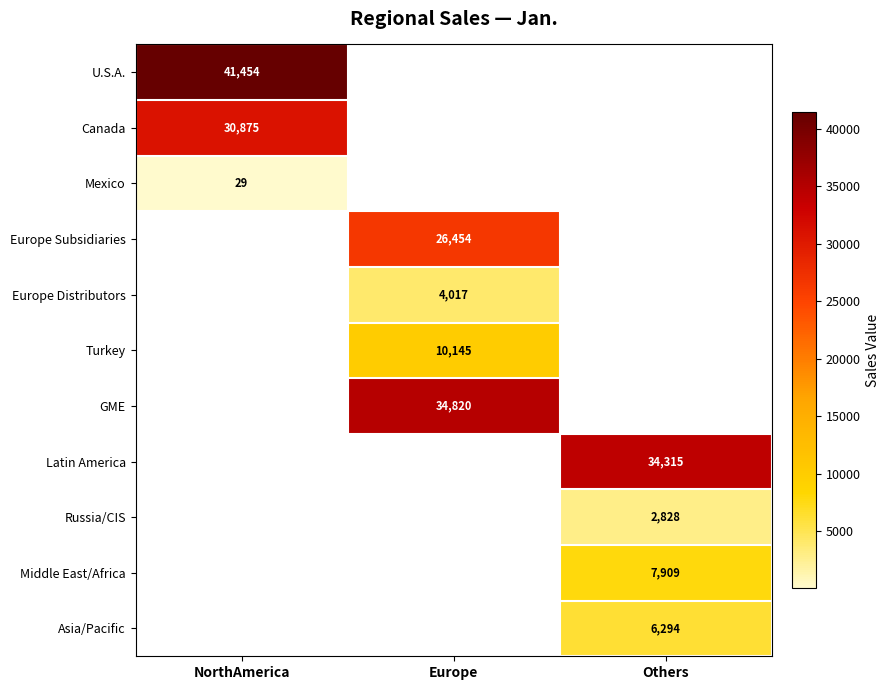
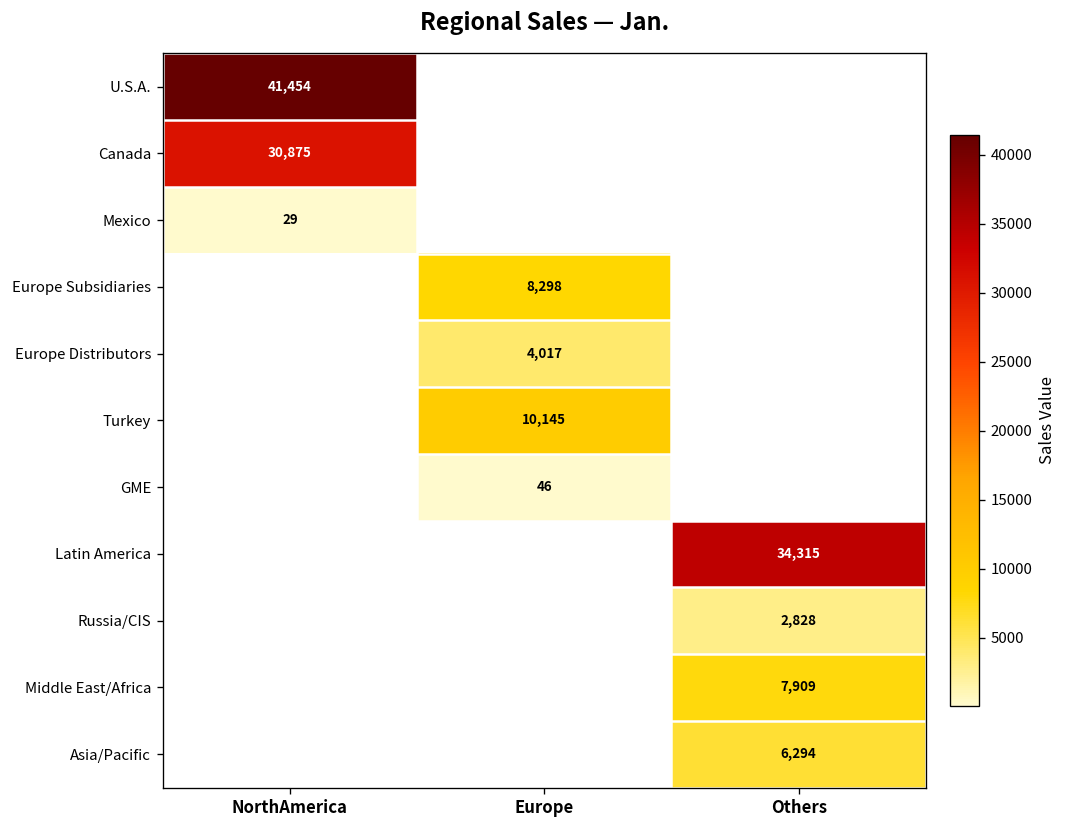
  {
    "U.S.A.": {
      "NorthAmerica": "41,454"
    },
    "Canada": {
      "NorthAmerica": "30,875"
    },
    "Mexico": {
      "NorthAmerica": "29"
    },
    "Europe Subsidiaries": {
-     "Europe": "26,454"
+     "Europe": "8,298"
    },
    "Europe Distributors": {
      "Europe": "4,017"
    },
    "Turkey": {
      "Europe": "10,145"
    },
    "GME": {
-     "Europe": "34,820"
+     "Europe": "46"
    },
    "Latin America": {
      "Others": "34,315"
    },
    "Russia/CIS": {
      "Others": "2,828"
    },
    "Middle East/Africa": {
      "Others": "7,909"
    },
    "Asia/Pacific": {
      "Others": "6,294"
    }
  }
